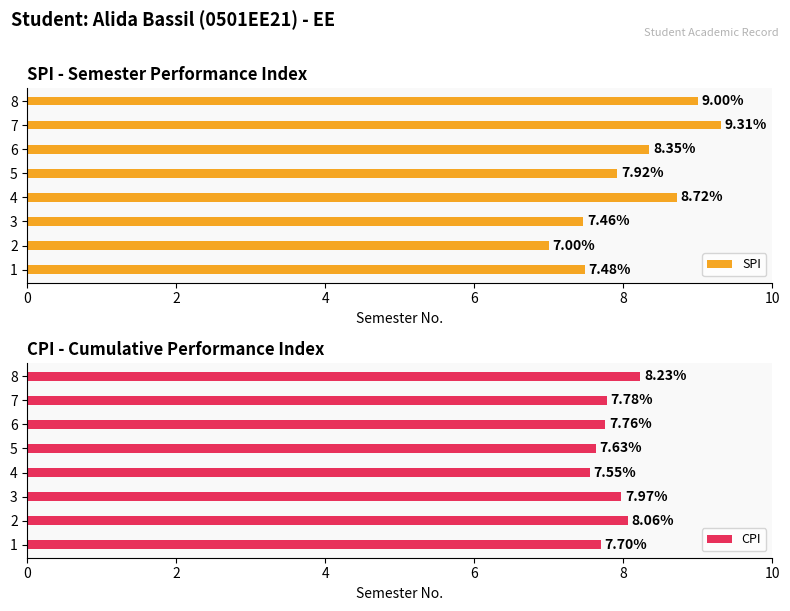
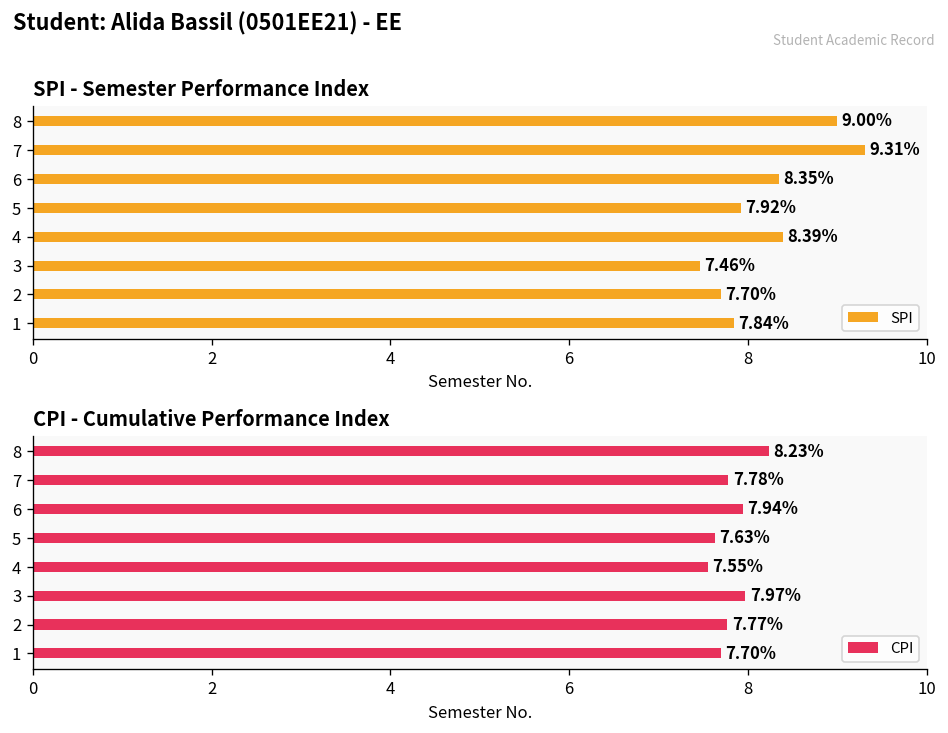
  {
    "SPI - Semester Performance Index": {
      "8": "9.00%",
      "7": "9.31%",
      "6": "8.35%",
      "5": "7.92%",
-     "4": "8.72%",
+     "4": "8.39%",
      "3": "7.46%",
-     "2": "7.00%",
-     "1": "7.48%"
+     "2": "7.70%",
+     "1": "7.84%"
    },
    "CPI - Cumulative Performance Index": {
      "8": "8.23%",
      "7": "7.78%",
-     "6": "7.76%",
+     "6": "7.94%",
      "5": "7.63%",
      "4": "7.55%",
      "3": "7.97%",
-     "2": "8.06%",
+     "2": "7.77%",
      "1": "7.70%"
    }
  }
